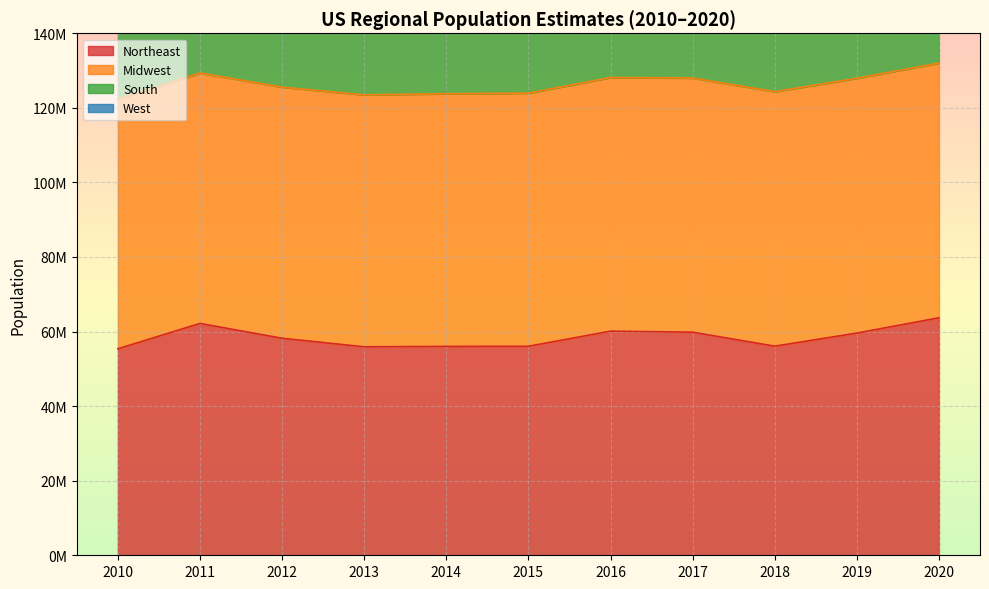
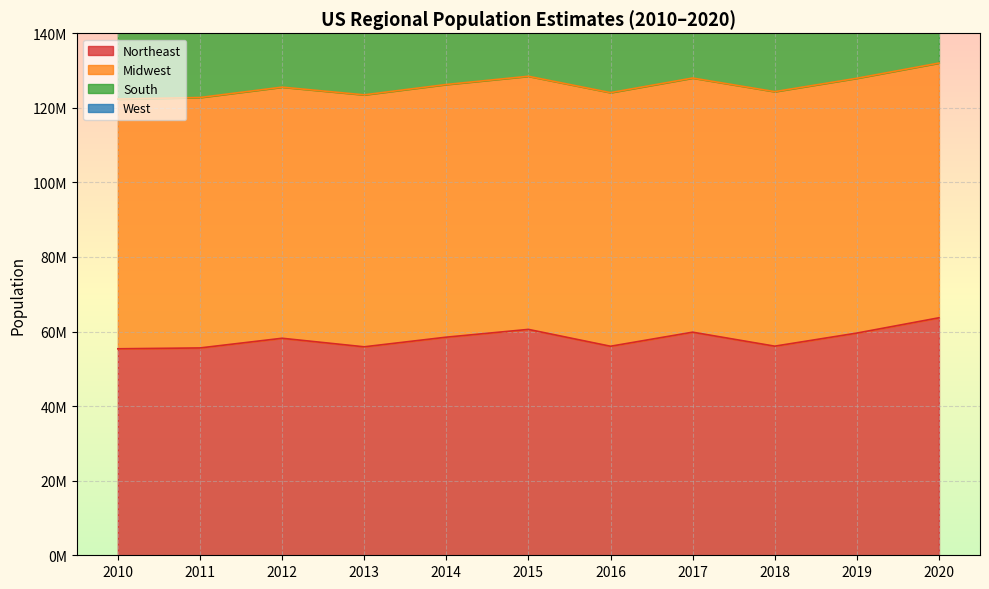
  {
    "Northeast": {
      "2010": 55000000,
-     "2011": 62000000,
+     "2011": 56000000,
      "2012": 58000000,
      "2013": 56000000,
-     "2014": 56000000,
-     "2015": 56000000,
-     "2016": 60000000,
+     "2014": 58000000,
+     "2015": 61000000,
+     "2016": 56000000,
      "2017": 60000000,
      "2018": 56000000,
      "2019": 60000000,
      "2020": 64000000
    },
    "Midwest": {
      "2011": 67000000,
      "2012": 67000000,
      "2013": 68000000,
      "2014": 68000000,
      "2015": 68000000,
      "2016": 68000000,
      "2017": 68000000,
      "2018": 68000000,
      "2019": 68000000,
      "2020": 68000000
    }
  }
